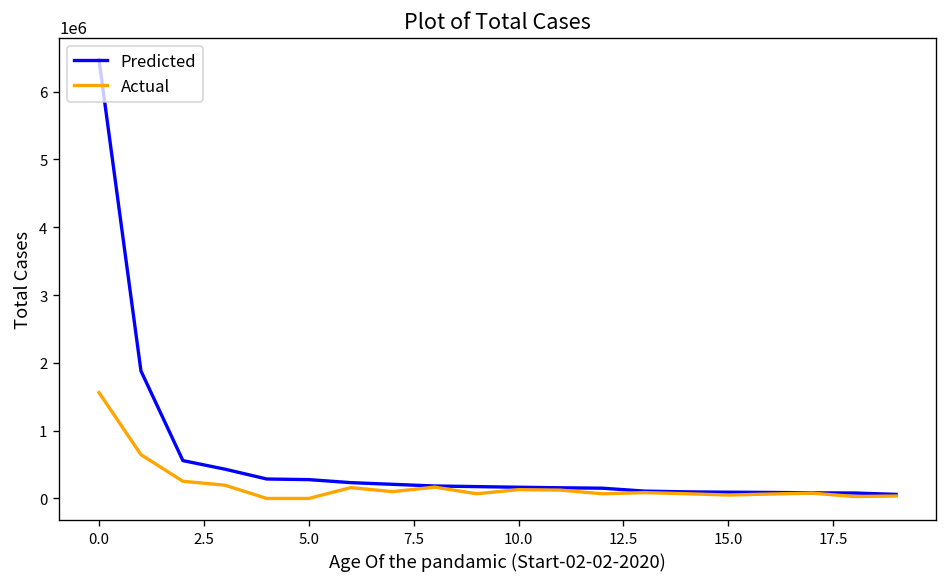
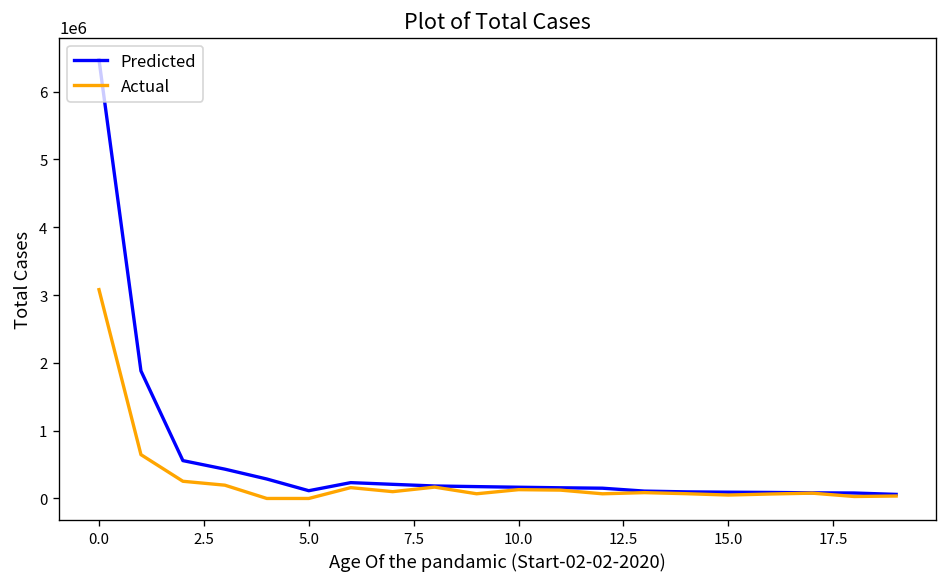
  {
    "Predicted": {
-     "5.0": 300000
+     "5.0": 100000
    },
    "Actual": {
-     "0.0": 1600000,
+     "0.0": 3100000,
      "5.0": 0
    }
  }
